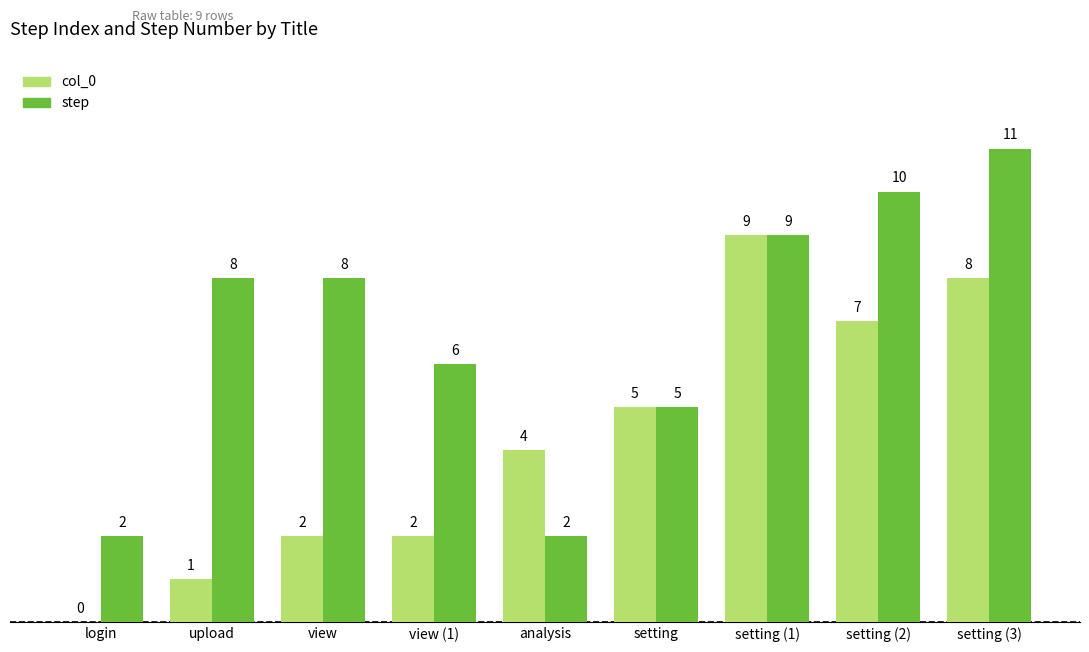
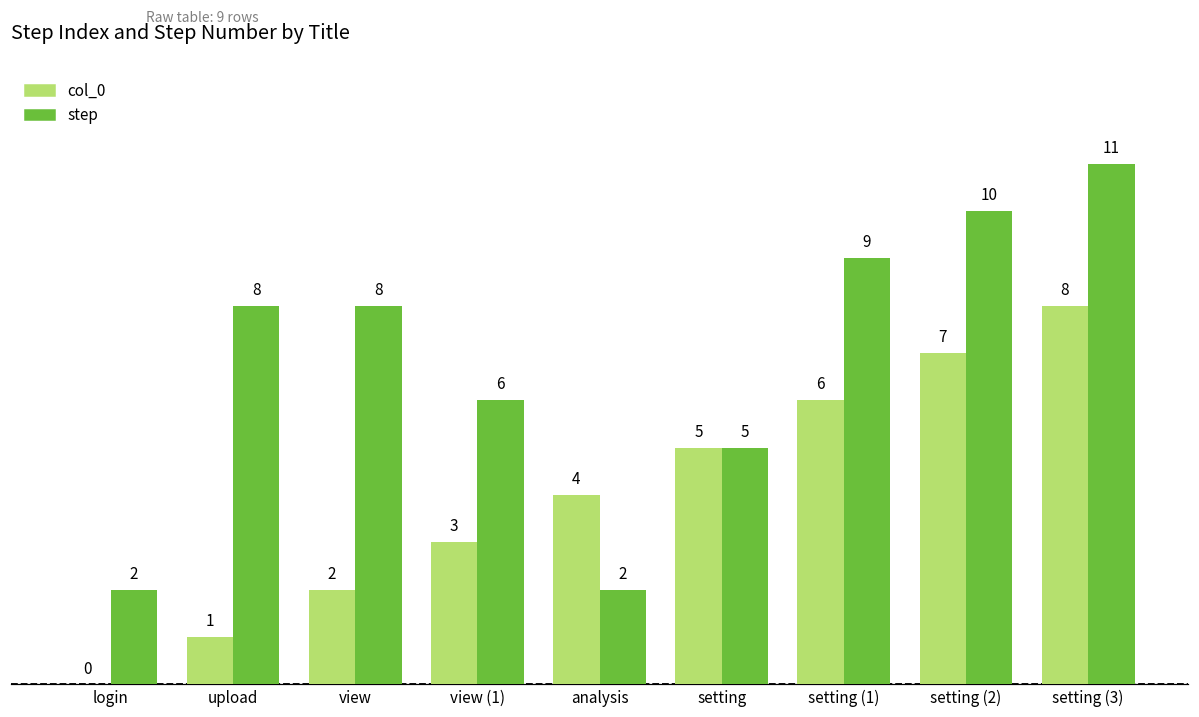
  {
    "col_0": {
      "login": 0,
      "upload": 1,
      "view": 2,
-     "view (1)": 2,
+     "view (1)": 3,
      "analysis": 4,
      "setting": 5,
-     "setting (1)": 9,
+     "setting (1)": 6,
      "setting (2)": 7,
      "setting (3)": 8
    },
    "step": {
      "login": 2,
      "upload": 8,
      "view": 8,
      "view (1)": 6,
      "analysis": 2,
      "setting": 5,
      "setting (1)": 9,
      "setting (2)": 10,
      "setting (3)": 11
    }
  }
